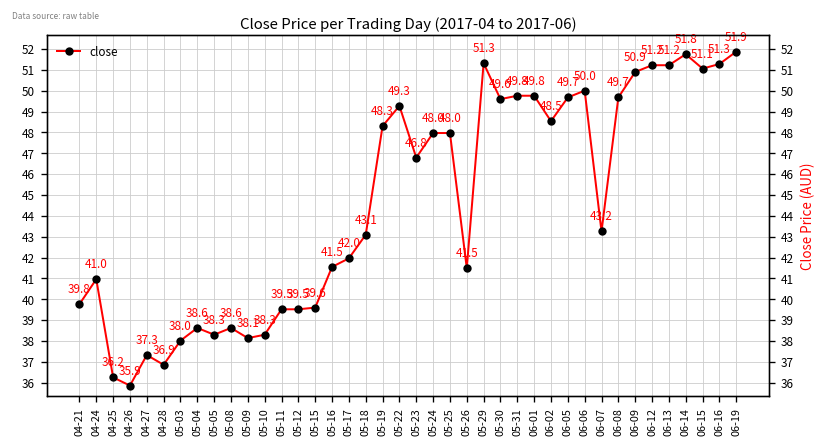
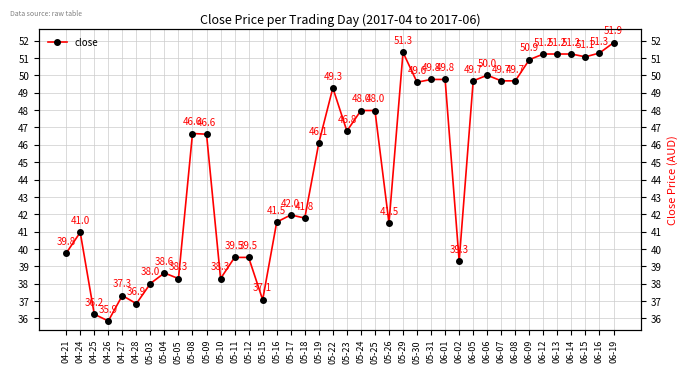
  {
    "04-21": 39.8,
    "04-24": 41.0,
    "04-25": 36.2,
    "04-26": 35.9,
    "04-27": 37.3,
    "04-28": 36.9,
    "05-03": 38.0,
    "05-04": 38.6,
    "05-05": 38.3,
-   "05-08": 38.6,
-   "05-09": 38.1,
+   "05-08": 46.6,
+   "05-09": 46.6,
    "05-10": 38.3,
-   "05-15": 39.6,
+   "05-15": 37.1,
    "05-16": 41.5,
-   "05-18": 43.1,
-   "05-19": 48.3,
+   "05-18": 41.8,
+   "05-19": 46.1,
    "05-22": 49.3,
    "05-23": 46.8,
    "05-26": 41.5,
    "05-29": 51.3,
-   "06-02": 48.5,
+   "06-02": 39.3,
    "06-05": 49.7,
    "06-06": 50.0,
-   "06-07": 43.2,
+   "06-07": 49.7,
    "06-09": 50.9,
-   "06-14": 51.8,
+   "06-14": 51.2,
    "06-19": 51.9
  }
